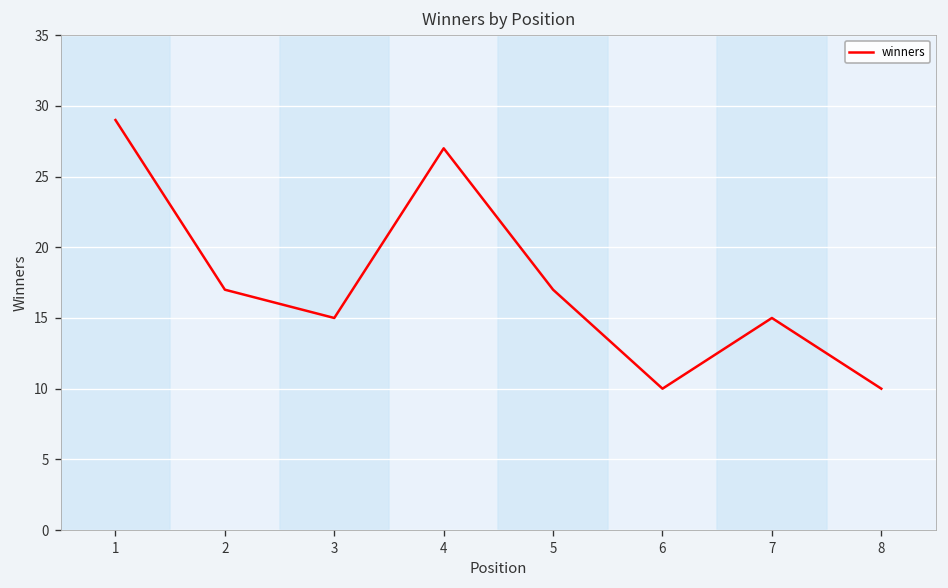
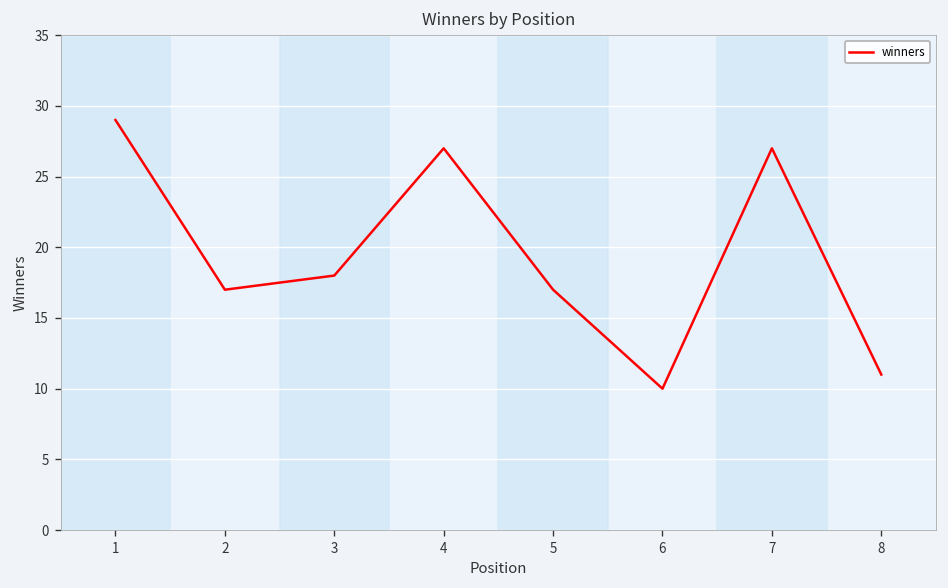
  {
    "1": 29,
    "2": 17,
-   "3": 15,
+   "3": 18,
    "4": 27,
    "5": 17,
    "6": 10,
-   "7": 15,
-   "8": 10
+   "7": 27,
+   "8": 11
  }
